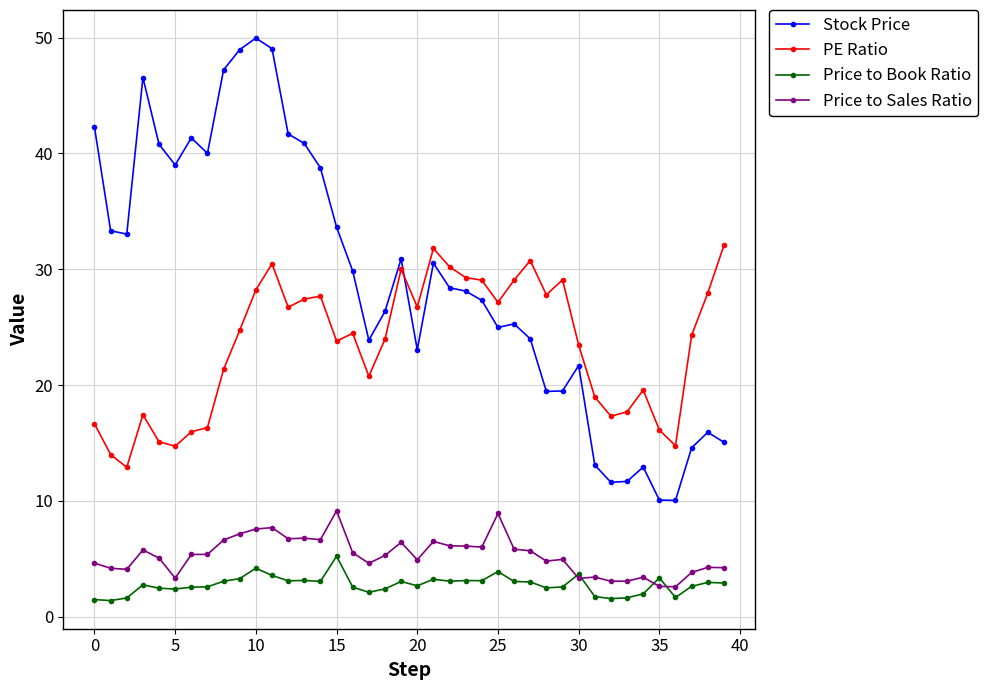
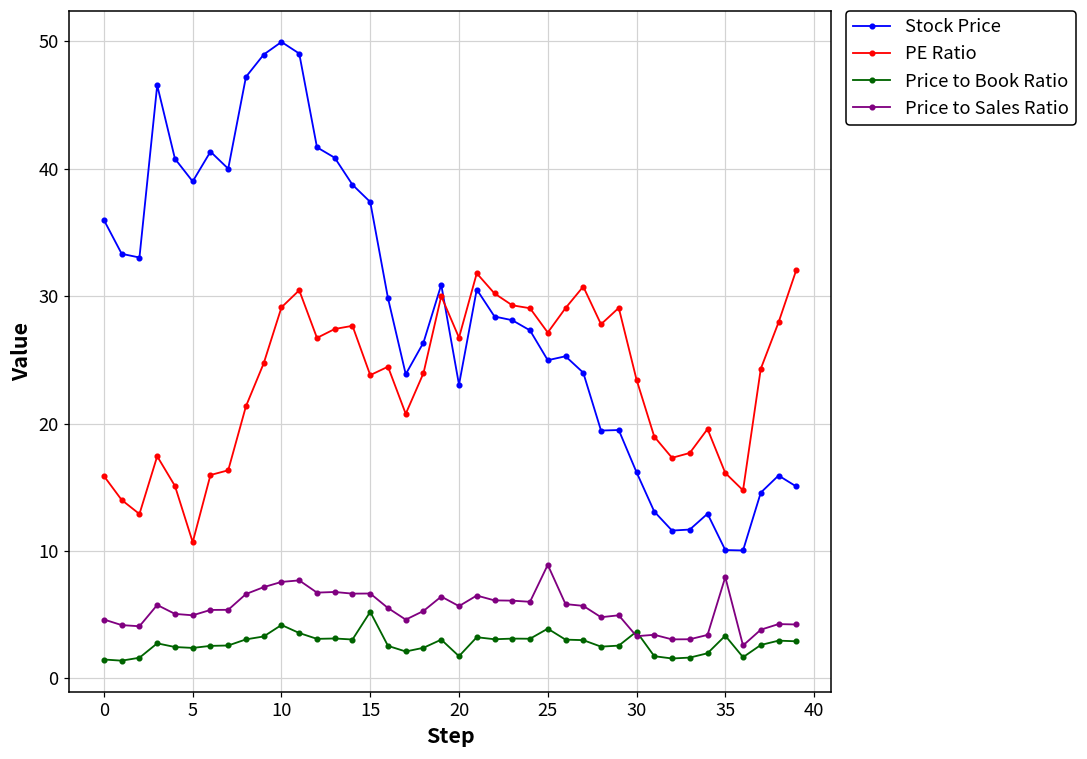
  {
    "Stock Price": {
-     "0": 42.3,
+     "0": 36.0,
      "5": 39.0,
      "10": 50.0,
-     "15": 33.6,
+     "15": 37.4,
      "20": 23.1,
      "25": 25.0,
-     "30": 21.7,
+     "30": 16.2,
      "35": 10.1
    },
    "PE Ratio": {
-     "0": 16.7,
-     "5": 14.7,
-     "10": 28.2,
+     "0": 15.9,
+     "5": 10.7,
+     "10": 29.1,
      "15": 23.8,
      "20": 26.7,
      "25": 27.1,
      "30": 23.5,
      "35": 16.1
    },
    "Price to Book Ratio": {
      "0": 1.5,
      "5": 2.4,
      "10": 4.2,
      "15": 5.2,
-     "20": 2.7,
+     "20": 1.7,
      "25": 3.9,
      "30": 3.7,
      "35": 3.4
    },
    "Price to Sales Ratio": {
      "0": 4.6,
-     "5": 3.3,
+     "5": 5.0,
      "10": 7.6,
-     "15": 9.1,
-     "20": 4.9,
+     "15": 6.7,
+     "20": 5.7,
      "25": 8.9,
      "30": 3.3,
-     "35": 2.6
+     "35": 8.0
    }
  }
